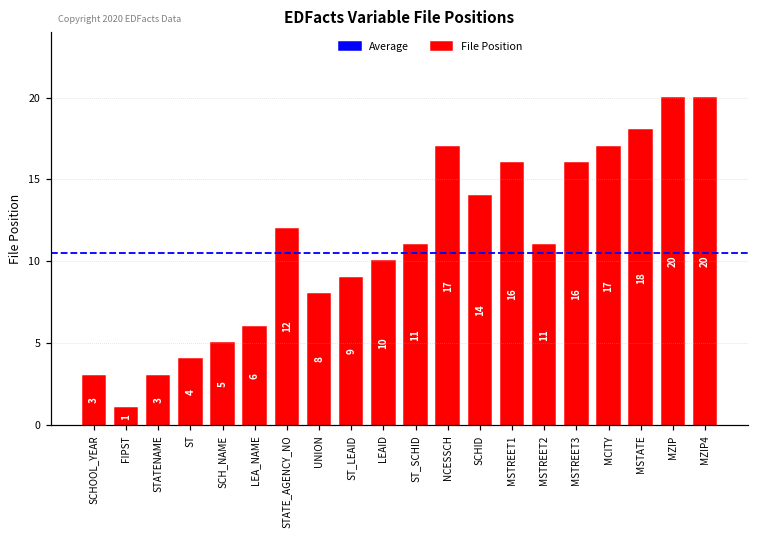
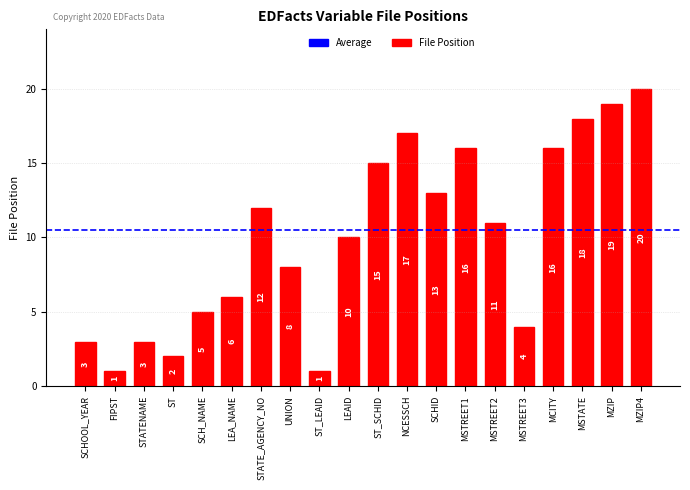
  {
    "SCHOOL_YEAR": 3,
    "FIPST": 1,
    "STATENAME": 3,
-   "ST": 4,
+   "ST": 2,
    "SCH_NAME": 5,
    "LEA_NAME": 6,
    "STATE_AGENCY_NO": 12,
    "UNION": 8,
-   "ST_LEAID": 9,
+   "ST_LEAID": 1,
    "LEAID": 10,
-   "ST_SCHID": 11,
+   "ST_SCHID": 15,
    "NCESSCH": 17,
-   "SCHID": 14,
+   "SCHID": 13,
    "MSTREET1": 16,
    "MSTREET2": 11,
-   "MSTREET3": 16,
-   "MCITY": 17,
+   "MSTREET3": 4,
+   "MCITY": 16,
    "MSTATE": 18,
-   "MZIP": 20,
+   "MZIP": 19,
    "MZIP4": 20
  }
